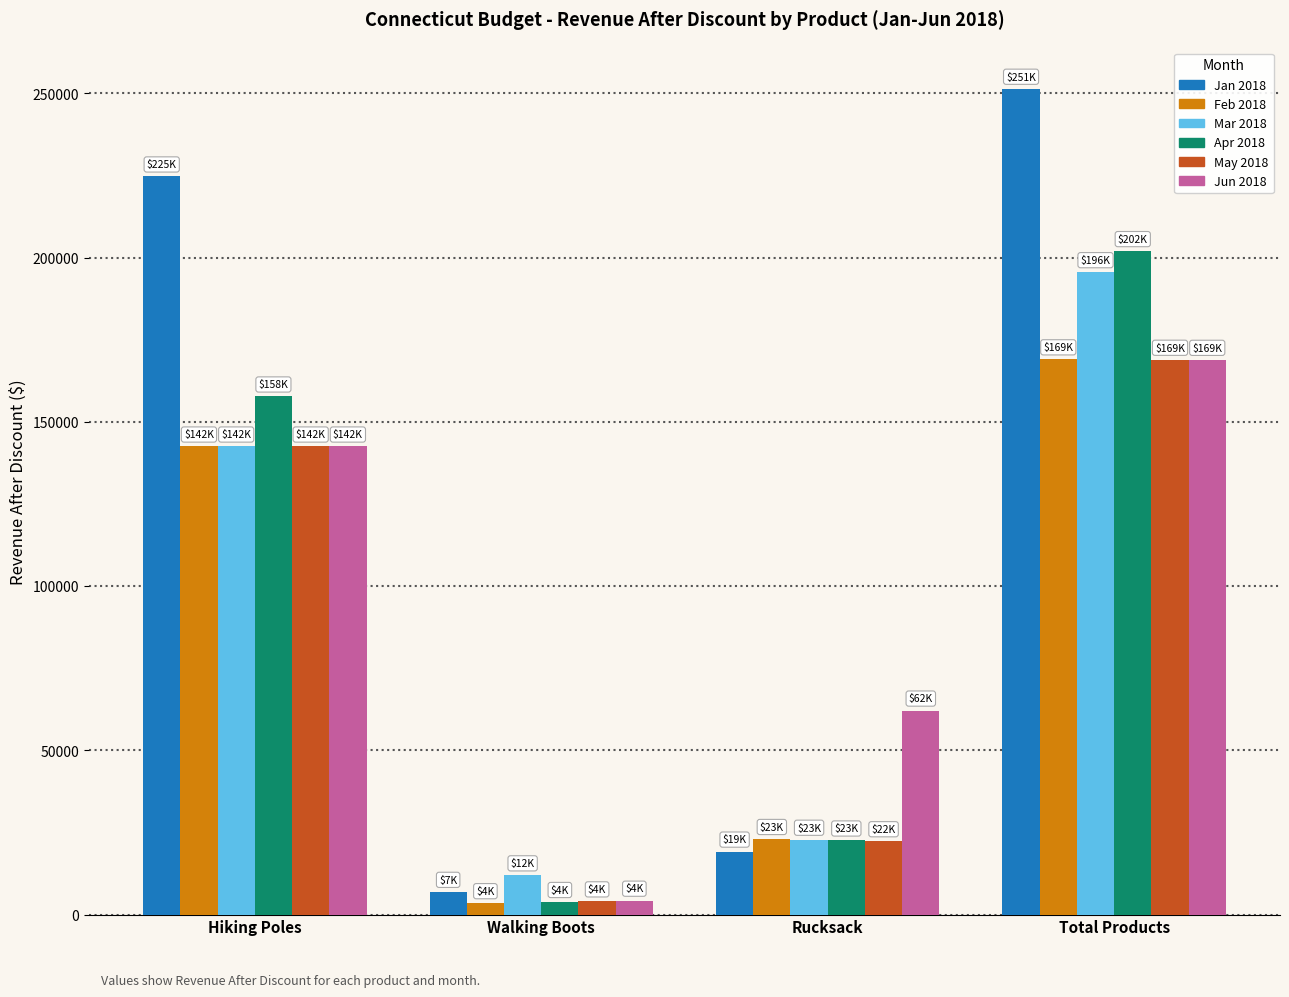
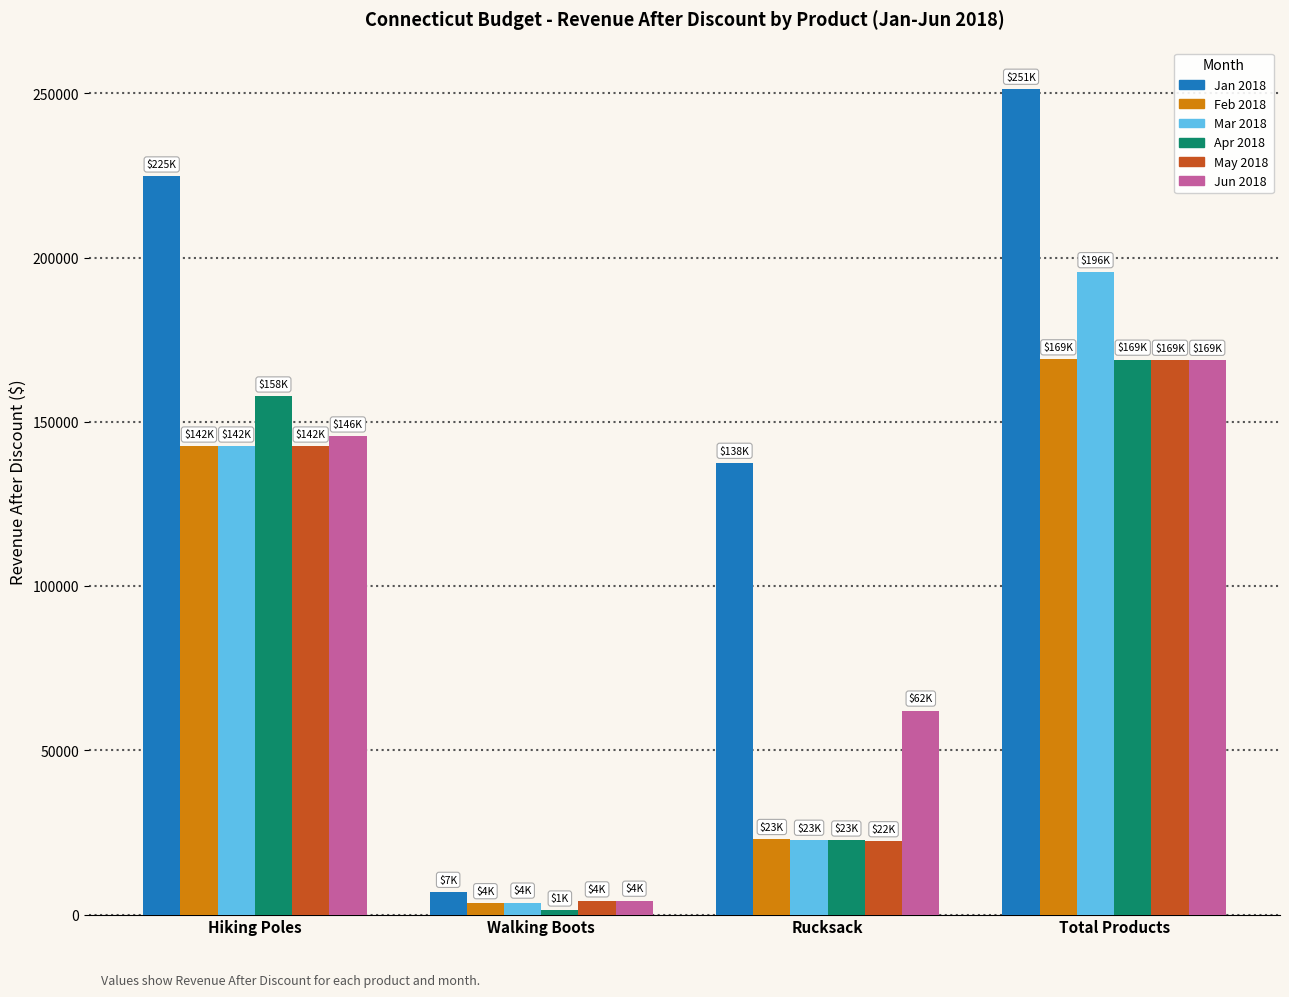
  {
    "Jan 2018": {
-     "Rucksack": "$19K"
+     "Rucksack": "$138K"
    },
    "Mar 2018": {
-     "Walking Boots": "$12K"
+     "Walking Boots": "$4K"
    },
    "Apr 2018": {
-     "Walking Boots": "$4K",
-     "Total Products": "$202K"
+     "Walking Boots": "$1K",
+     "Total Products": "$169K"
    },
    "Jun 2018": {
-     "Hiking Poles": "$142K"
+     "Hiking Poles": "$146K"
    }
  }
